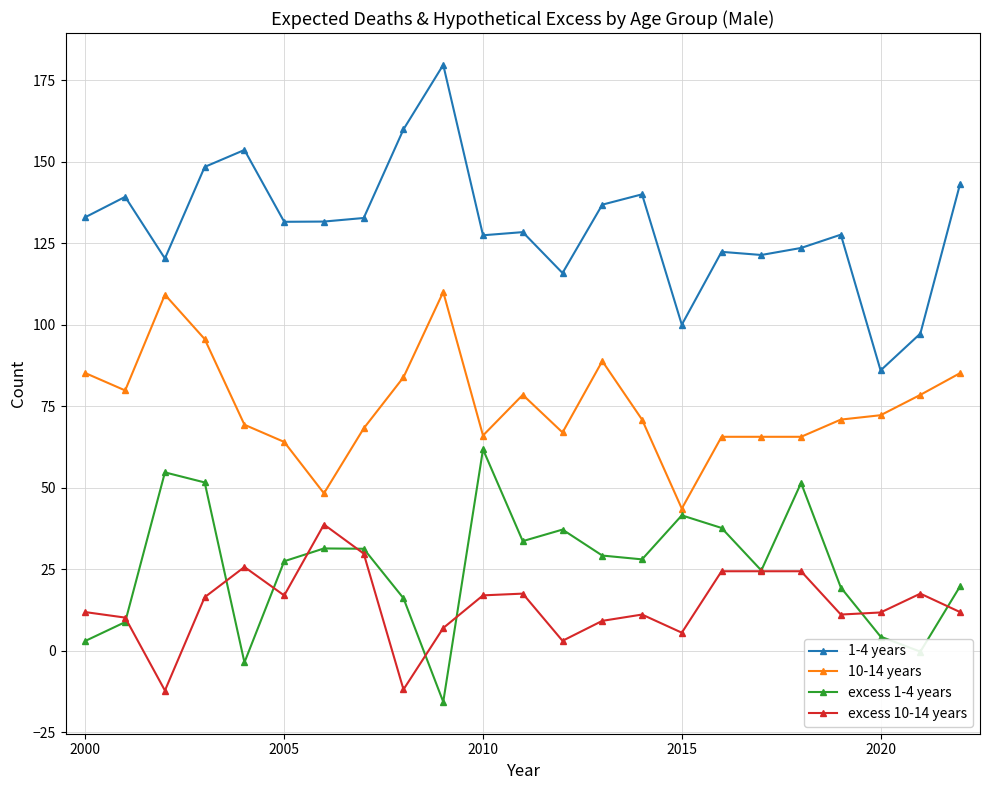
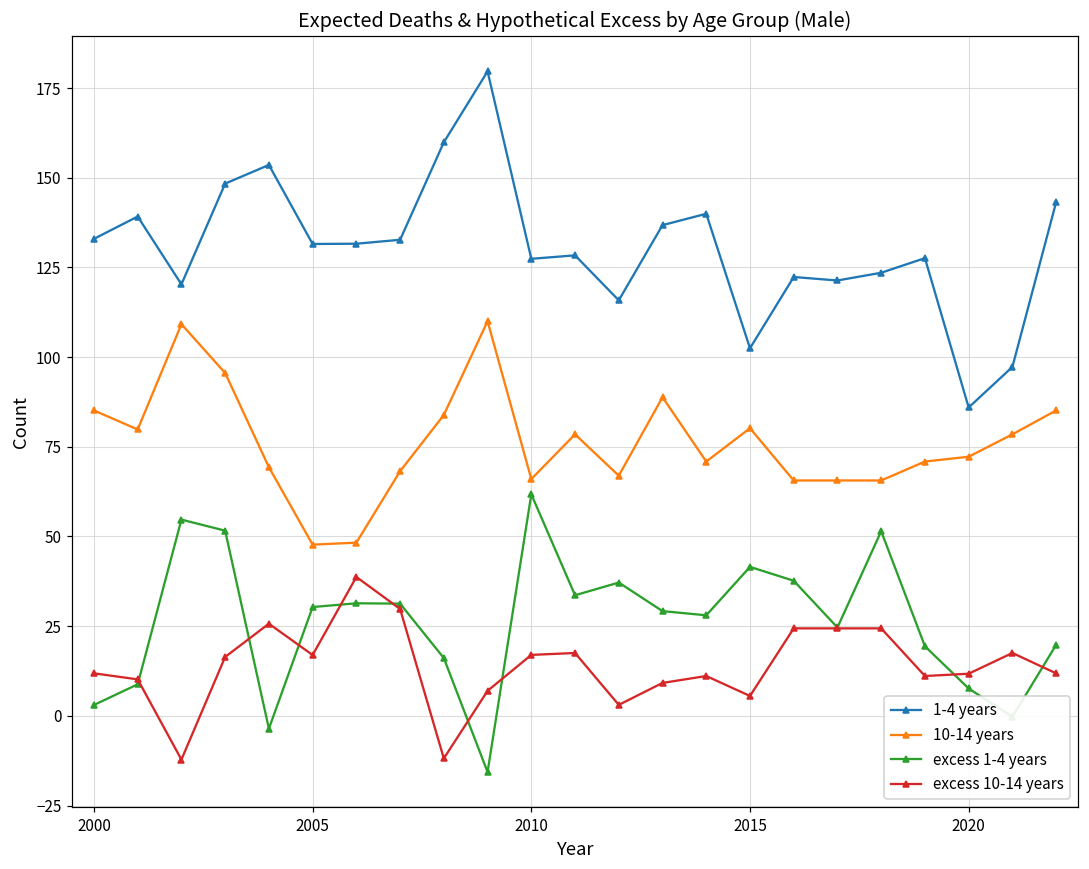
  {
    "1-4 years": {
      "2000": 133,
      "2005": 132,
      "2010": 127,
-     "2015": 100,
+     "2015": 102,
      "2020": 86
    },
    "10-14 years": {
      "2000": 85,
-     "2005": 64,
+     "2005": 48,
      "2010": 66,
-     "2015": 44,
+     "2015": 80,
      "2020": 72
    },
    "excess 1-4 years": {
      "2000": 3,
-     "2005": 27,
+     "2005": 30,
      "2010": 62,
      "2015": 42,
-     "2020": 4
+     "2020": 8
    },
    "excess 10-14 years": {
      "2000": 12,
      "2005": 17,
      "2010": 17,
      "2015": 6,
      "2020": 12
    }
  }
